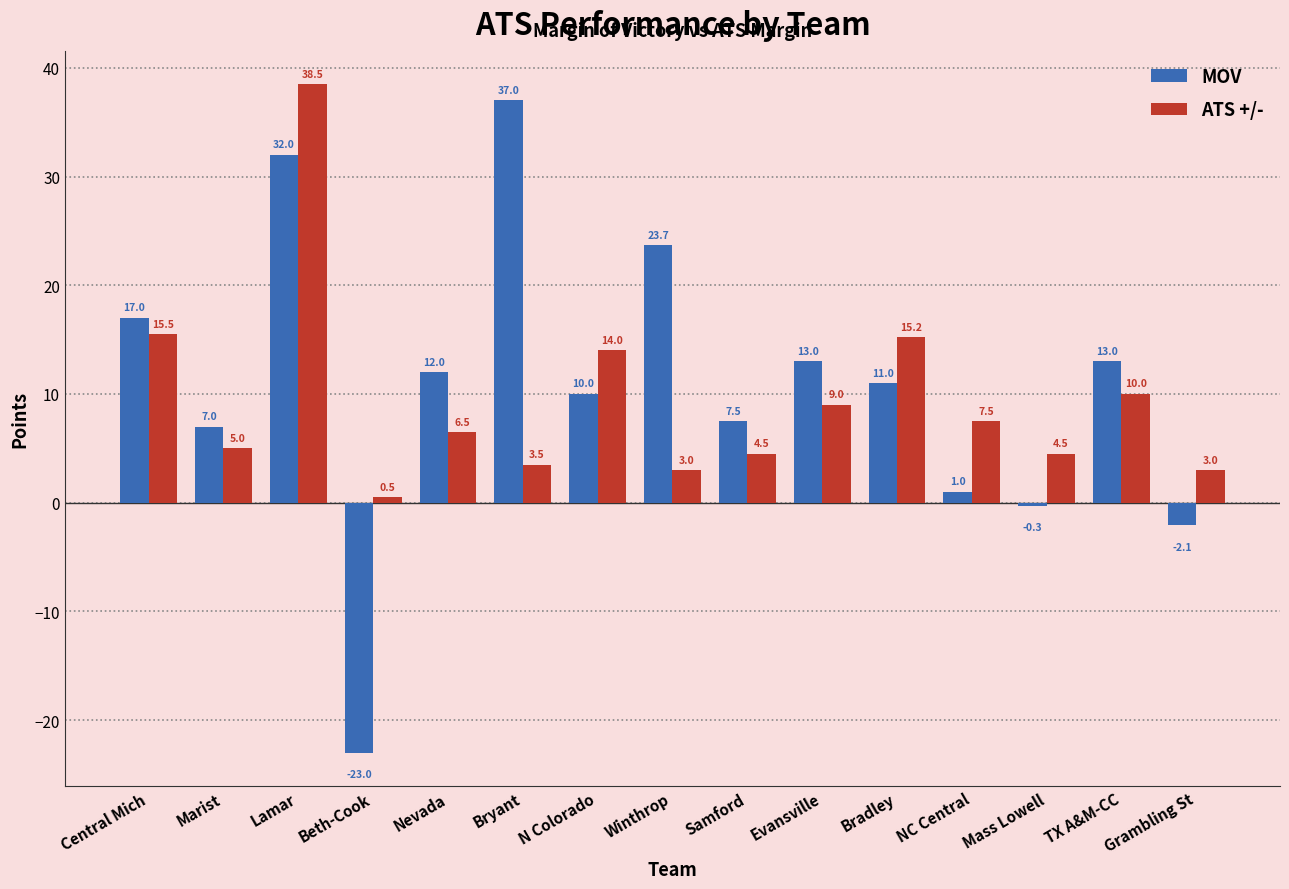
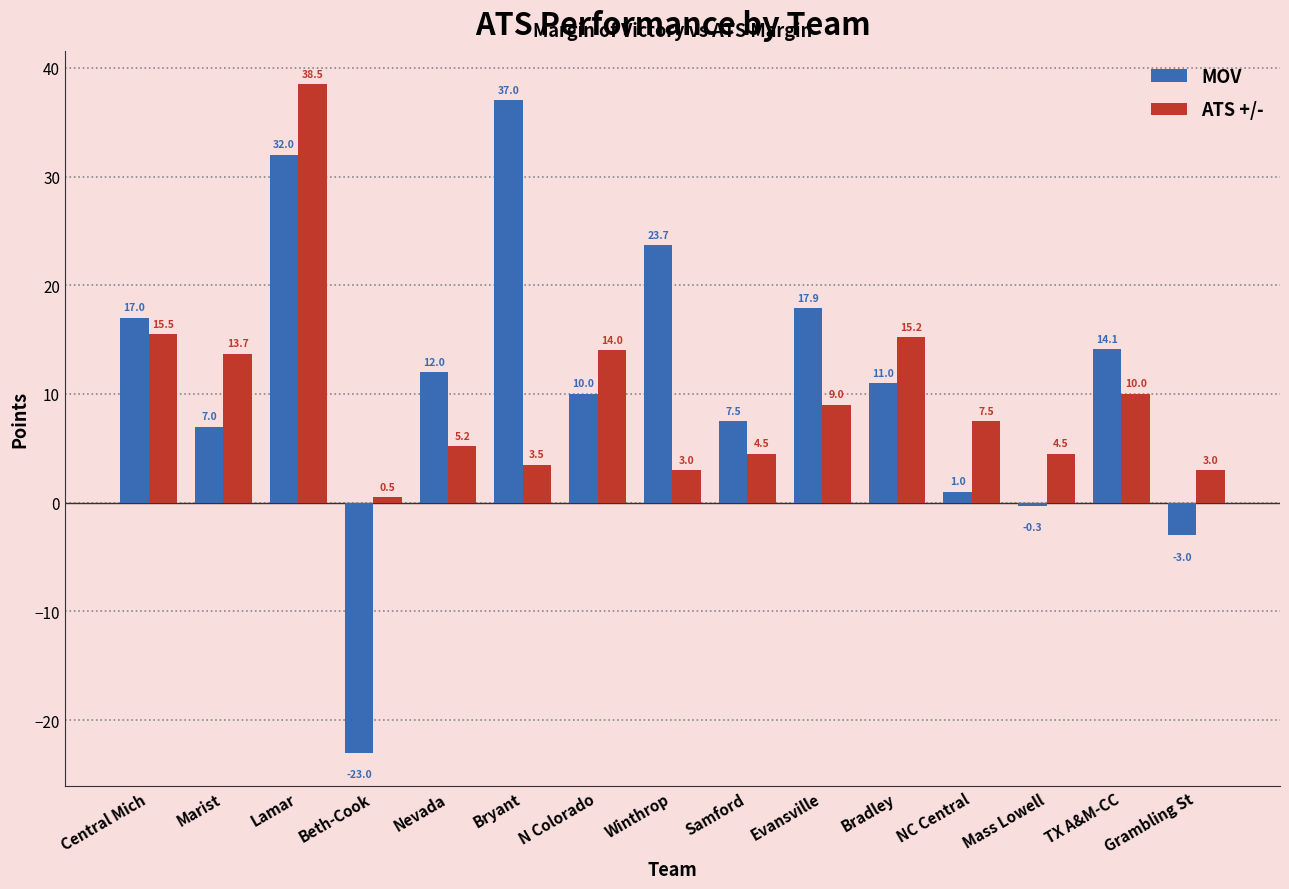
  {
    "MOV": {
      "Central Mich": 17.0,
      "Marist": 7.0,
      "Lamar": 32.0,
      "Beth-Cook": -23.0,
      "Nevada": 12.0,
      "Bryant": 37.0,
      "N Colorado": 10.0,
      "Winthrop": 23.7,
      "Samford": 7.5,
-     "Evansville": 13.0,
+     "Evansville": 17.9,
      "Bradley": 11.0,
      "NC Central": 1.0,
      "Mass Lowell": -0.3,
-     "TX A&M-CC": 13.0,
-     "Grambling St": -2.1
+     "TX A&M-CC": 14.1,
+     "Grambling St": -3.0
    },
    "ATS +/-": {
      "Central Mich": 15.5,
-     "Marist": 5.0,
+     "Marist": 13.7,
      "Lamar": 38.5,
      "Beth-Cook": 0.5,
-     "Nevada": 6.5,
+     "Nevada": 5.2,
      "Bryant": 3.5,
      "N Colorado": 14.0,
      "Winthrop": 3.0,
      "Samford": 4.5,
      "Evansville": 9.0,
      "Bradley": 15.2,
      "NC Central": 7.5,
      "Mass Lowell": 4.5,
      "TX A&M-CC": 10.0,
      "Grambling St": 3.0
    }
  }
